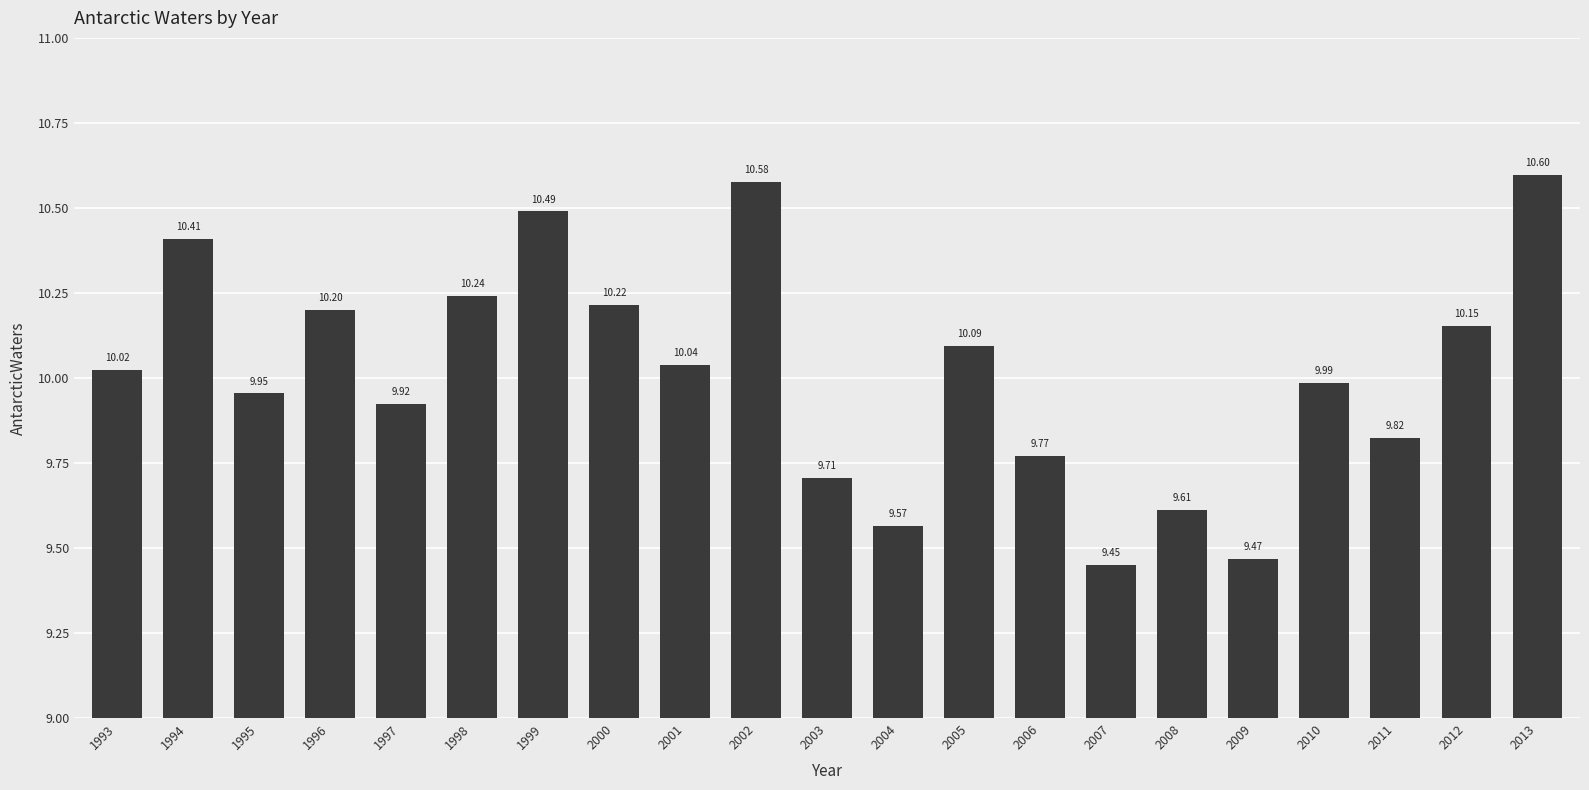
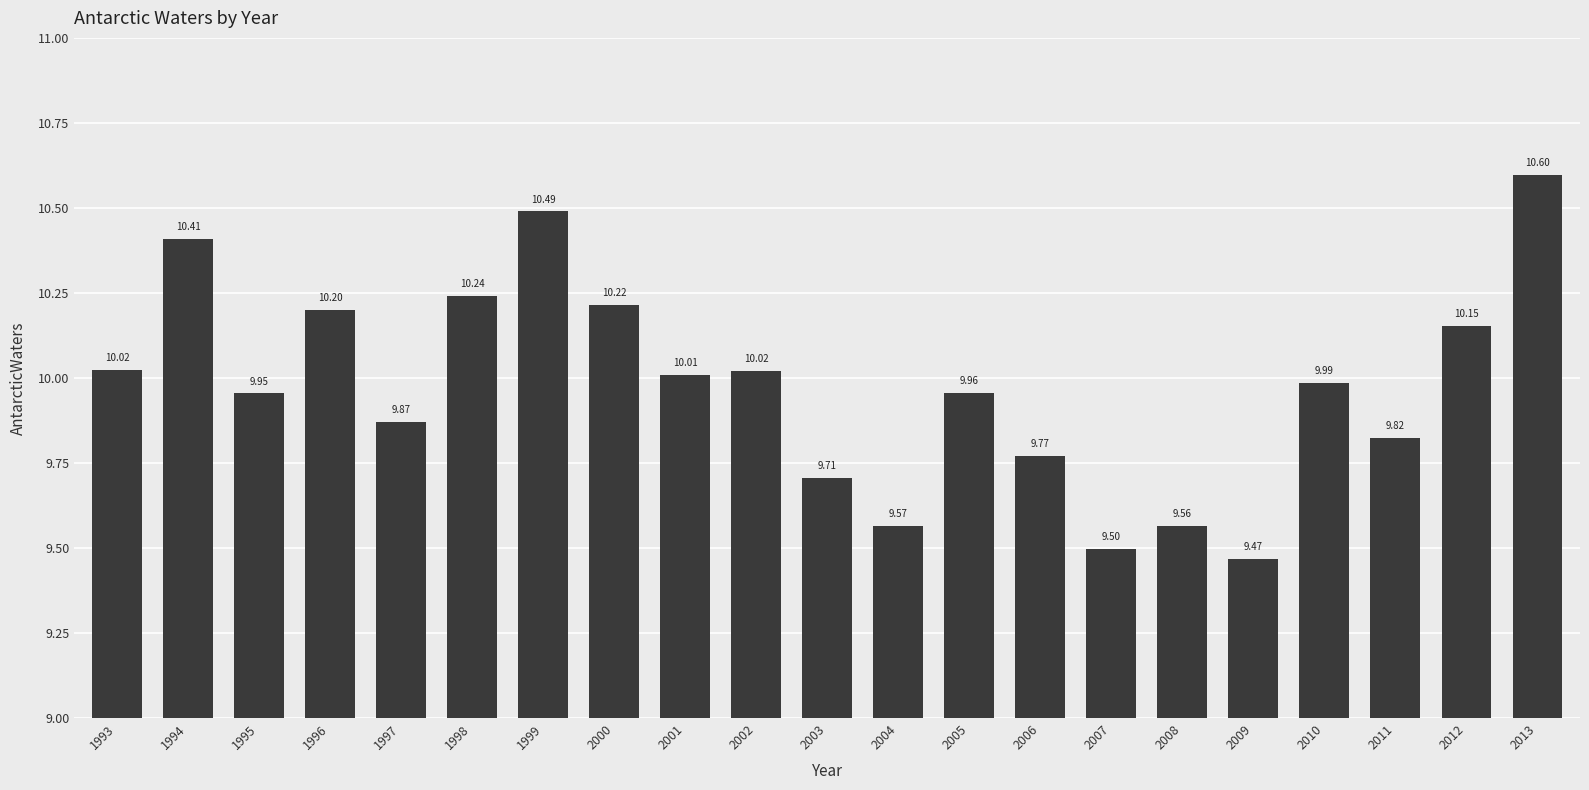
  {
    "1993": 10.02,
    "1994": 10.41,
    "1995": 9.95,
    "1996": 10.20,
-   "1997": 9.92,
+   "1997": 9.87,
    "1998": 10.24,
    "1999": 10.49,
    "2000": 10.22,
-   "2001": 10.04,
-   "2002": 10.58,
+   "2001": 10.01,
+   "2002": 10.02,
    "2003": 9.71,
    "2004": 9.57,
-   "2005": 10.09,
+   "2005": 9.96,
    "2006": 9.77,
-   "2007": 9.45,
-   "2008": 9.61,
+   "2007": 9.50,
+   "2008": 9.56,
    "2009": 9.47,
    "2010": 9.99,
    "2011": 9.82,
    "2012": 10.15,
    "2013": 10.60
  }
